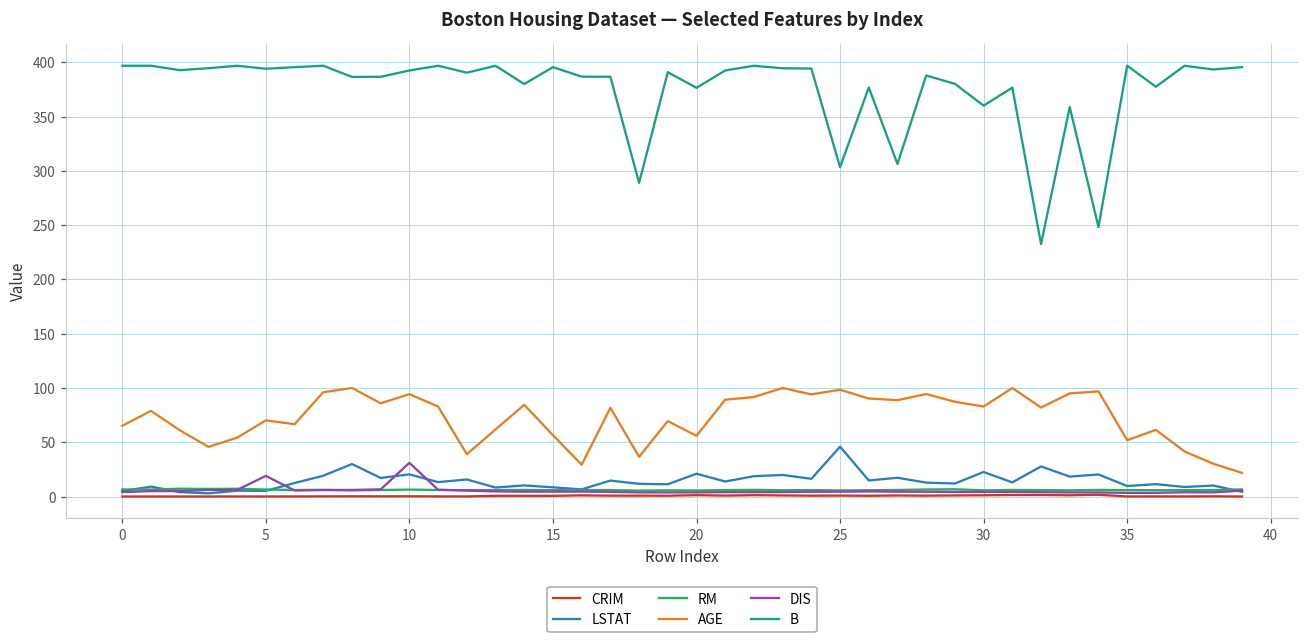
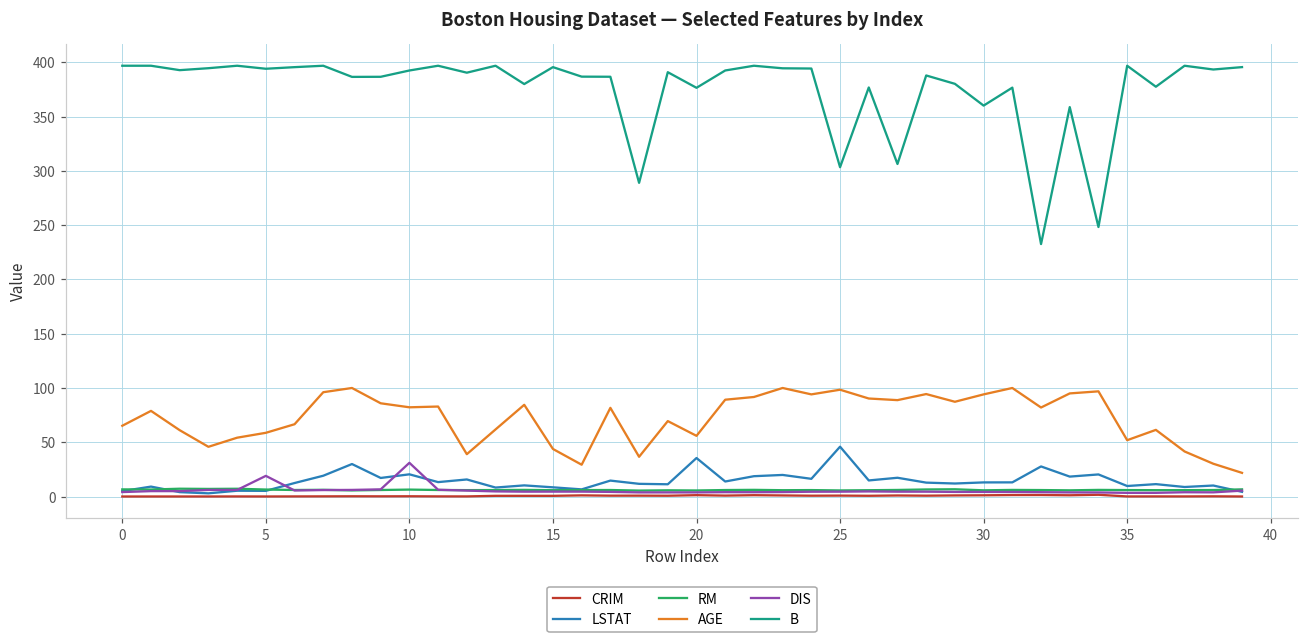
  {
    "CRIM": {
      "0": 0,
      "5": 0,
      "10": 0,
      "15": 0,
      "25": 0,
      "30": 0,
      "35": 0
    },
    "LSTAT": {
      "10": 20,
      "15": 10,
-     "20": 20,
+     "20": 40,
      "25": 50,
-     "30": 20,
+     "30": 10,
      "35": 10
    },
    "AGE": {
      "0": 70,
-     "5": 70,
-     "10": 90,
-     "15": 60,
+     "5": 60,
+     "10": 80,
+     "15": 40,
      "20": 60,
      "25": 100,
-     "30": 80,
+     "30": 90,
      "35": 50
    },
    "DIS": {
      "5": 20,
      "10": 30,
      "35": 0
    }
  }
